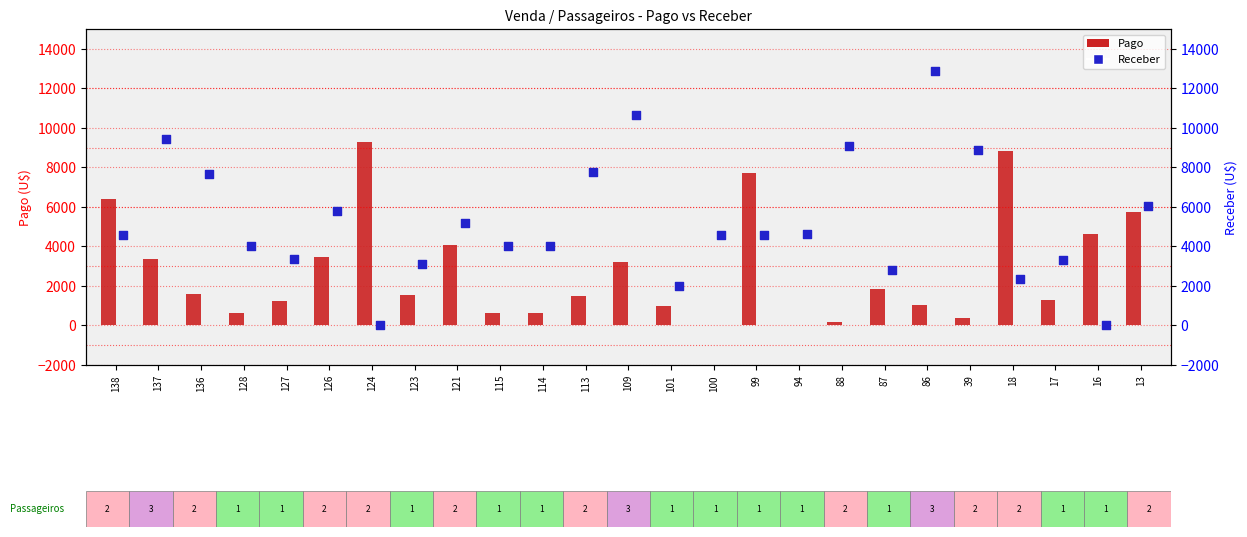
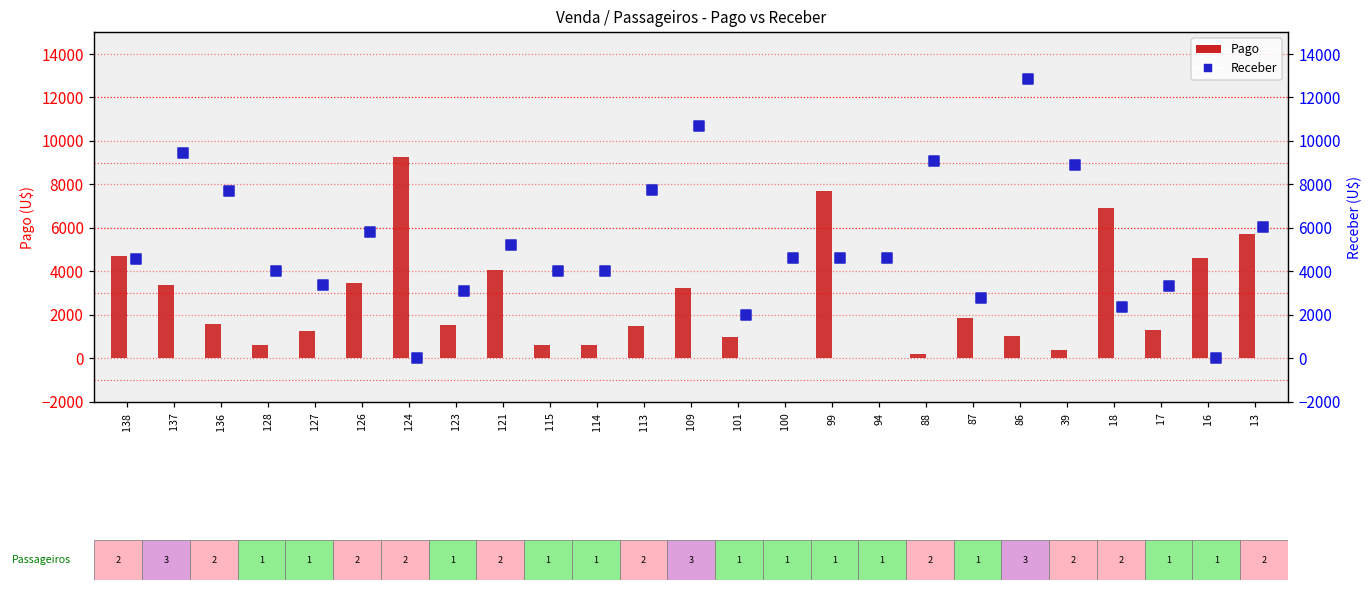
  {
    "Pago": {
-     "138": 6400,
+     "138": 4700,
      "137": 3400,
      "136": 1600,
      "128": 600,
      "127": 1200,
      "126": 3400,
      "124": 9300,
      "123": 1500,
      "121": 4100,
      "115": 600,
      "114": 600,
      "113": 1500,
      "109": 3200,
      "101": 1000,
      "99": 7700,
      "88": 200,
      "87": 1800,
      "86": 1000,
      "39": 400,
-     "18": 8800,
+     "18": 6900,
      "17": 1300,
      "16": 4600,
      "13": 5700
    }
  }
